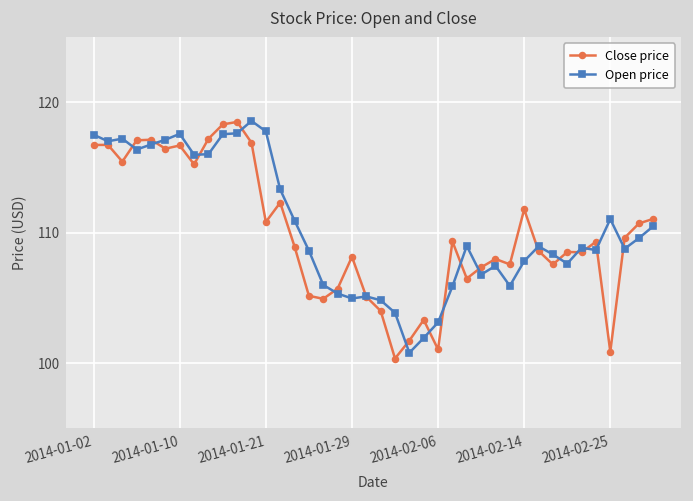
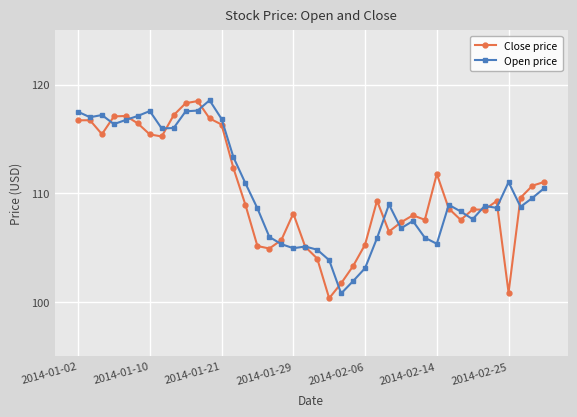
  {
    "Close price": {
      "2014-01-02": 116.7,
-     "2014-01-10": 116.7,
-     "2014-01-21": 110.8,
+     "2014-01-10": 115.4,
+     "2014-01-21": 116.3,
      "2014-01-29": 108.1,
-     "2014-02-06": 101.0,
+     "2014-02-06": 105.3,
      "2014-02-14": 111.8,
      "2014-02-25": 100.9
    },
    "Open price": {
      "2014-01-02": 117.5,
      "2014-01-10": 117.6,
-     "2014-01-21": 117.8,
+     "2014-01-21": 116.9,
      "2014-01-29": 104.9,
      "2014-02-06": 103.1,
-     "2014-02-14": 107.8,
+     "2014-02-14": 105.4,
      "2014-02-25": 111.0
    }
  }
